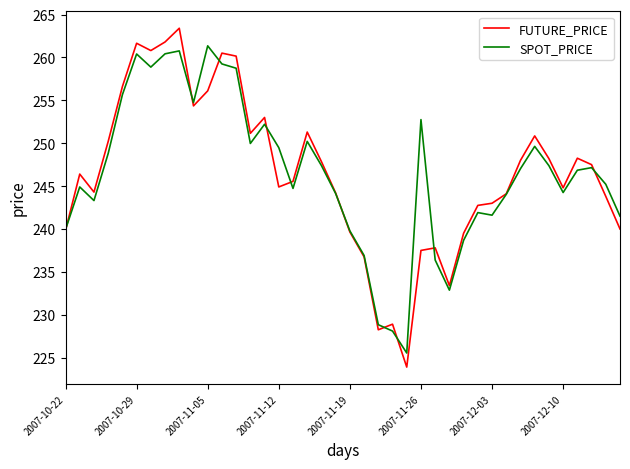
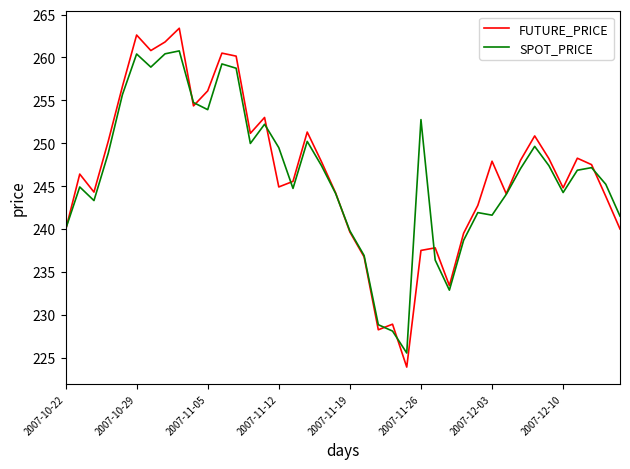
  {
    "FUTURE_PRICE": {
-     "2007-10-29": 262,
+     "2007-10-29": 263,
      "2007-11-05": 256,
      "2007-11-12": 245,
      "2007-11-26": 238,
-     "2007-12-03": 243,
+     "2007-12-03": 248,
      "2007-12-10": 245
    },
    "SPOT_PRICE": {
      "2007-10-29": 260,
-     "2007-11-05": 261,
+     "2007-11-05": 254,
      "2007-11-12": 249,
      "2007-11-26": 253,
      "2007-12-03": 242,
      "2007-12-10": 244
    }
  }
